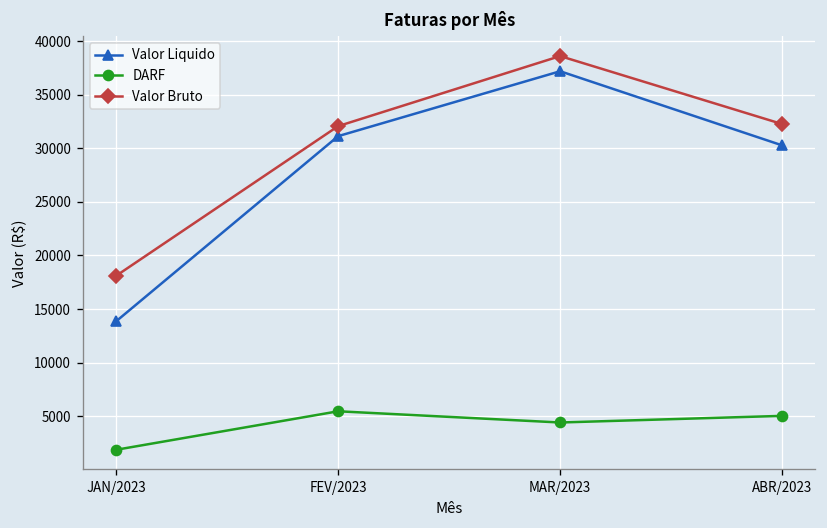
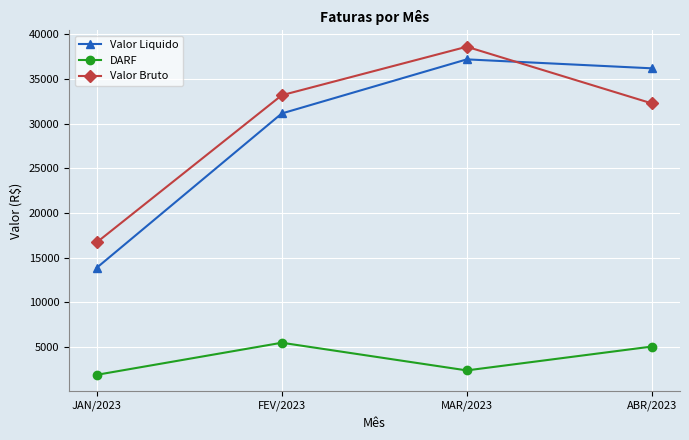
  {
    "Valor Liquido": {
      "JAN/2023": 14000,
      "FEV/2023": 31000,
      "MAR/2023": 37000,
-     "ABR/2023": 30000
+     "ABR/2023": 36000
    },
    "DARF": {
      "JAN/2023": 2000,
      "FEV/2023": 5000,
-     "MAR/2023": 4000,
+     "MAR/2023": 2000,
      "ABR/2023": 5000
    },
    "Valor Bruto": {
-     "JAN/2023": 18000,
-     "FEV/2023": 32000,
+     "JAN/2023": 17000,
+     "FEV/2023": 33000,
      "MAR/2023": 39000,
      "ABR/2023": 32000
    }
  }
